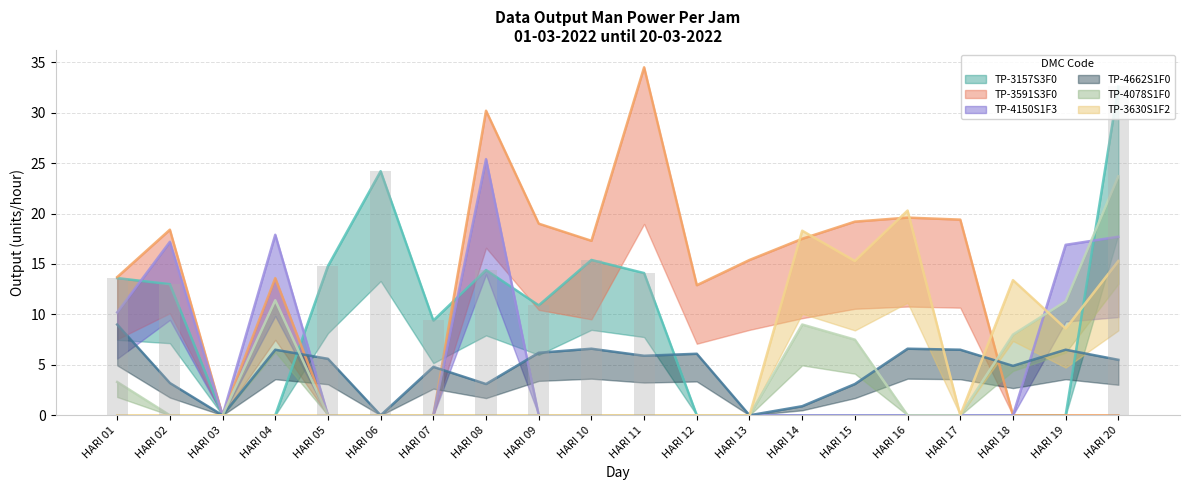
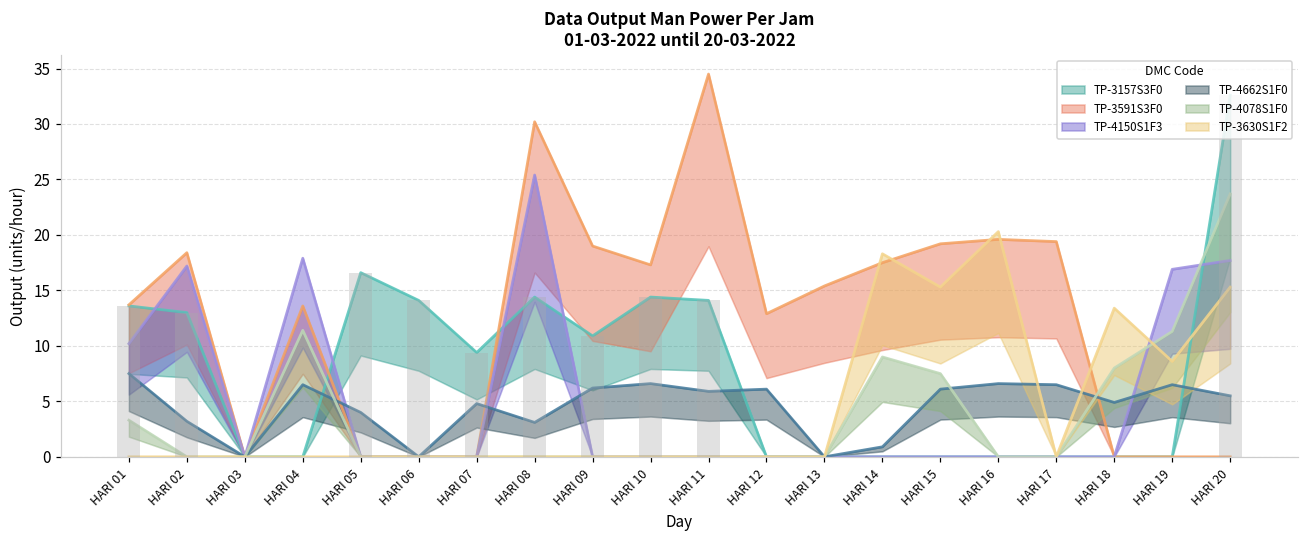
  {
    "TP-3157S3F0": {
      "HARI 02": 13.0,
-     "HARI 05": 14.8,
-     "HARI 06": 24.2,
+     "HARI 05": 16.6,
+     "HARI 06": 14.1,
      "HARI 07": 9.4,
      "HARI 08": 14.4,
      "HARI 09": 10.9,
-     "HARI 10": 15.4,
+     "HARI 10": 14.4,
      "HARI 11": 14.1
    },
    "TP-4150S1F3": {
      "HARI 01": 10.2,
      "HARI 02": 17.2,
      "HARI 04": 17.9,
      "HARI 08": 25.4,
      "HARI 19": 16.9,
      "HARI 20": 17.7
    },
    "TP-4662S1F0": {
-     "HARI 01": 9.0,
+     "HARI 01": 7.5,
      "HARI 02": 3.2,
      "HARI 04": 6.5,
-     "HARI 05": 5.6,
+     "HARI 05": 4.0,
      "HARI 07": 4.8,
      "HARI 08": 3.1,
      "HARI 09": 6.2,
      "HARI 10": 6.6,
      "HARI 11": 5.9,
      "HARI 12": 6.1,
      "HARI 14": 0.9,
-     "HARI 15": 3.1,
+     "HARI 15": 6.1,
      "HARI 16": 6.6,
      "HARI 17": 6.5,
      "HARI 18": 4.9,
      "HARI 19": 6.5,
      "HARI 20": 5.5
    }
  }
